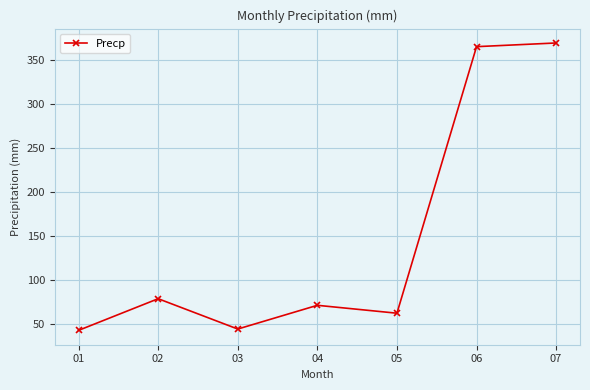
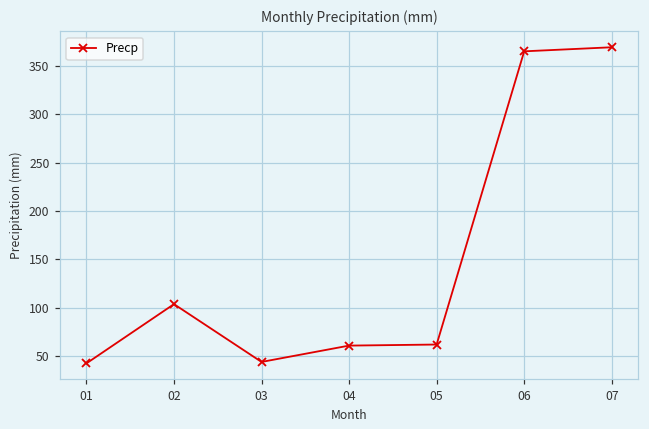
  {
    "01": 40,
-   "02": 80,
+   "02": 100,
    "03": 40,
-   "04": 70,
+   "04": 60,
    "05": 60,
    "06": 370,
    "07": 370
  }
